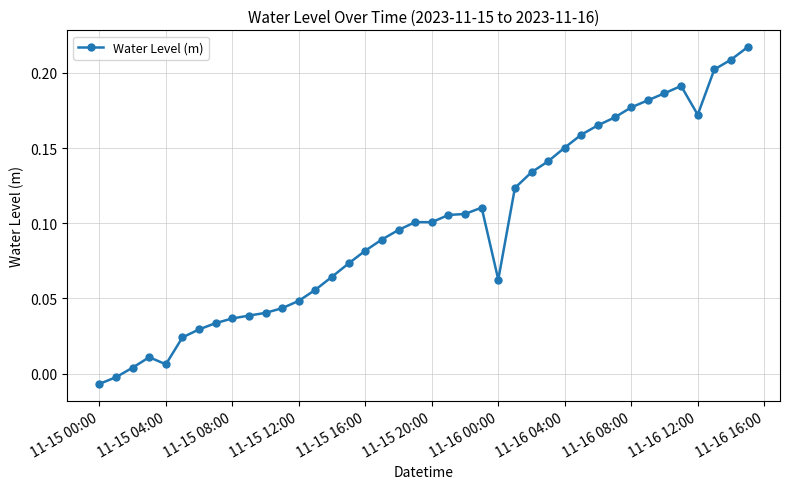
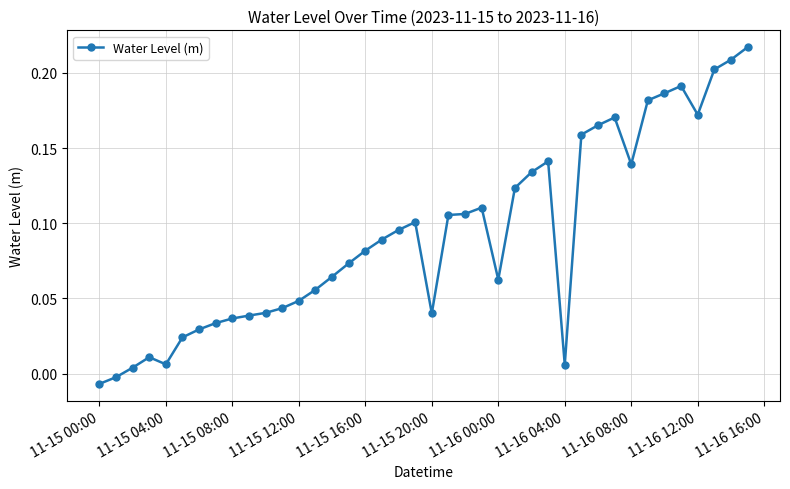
  {
    "11-15 00:00": -0.007,
    "11-15 04:00": 0.006,
    "11-15 08:00": 0.037,
    "11-15 12:00": 0.048,
    "11-15 16:00": 0.082,
-   "11-15 20:00": 0.101,
+   "11-15 20:00": 0.040,
    "11-16 00:00": 0.063,
-   "11-16 04:00": 0.150,
-   "11-16 08:00": 0.177,
+   "11-16 04:00": 0.006,
+   "11-16 08:00": 0.139,
    "11-16 12:00": 0.172
  }
